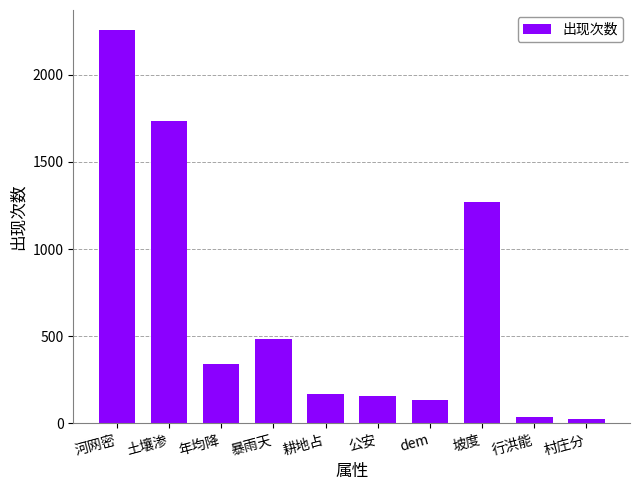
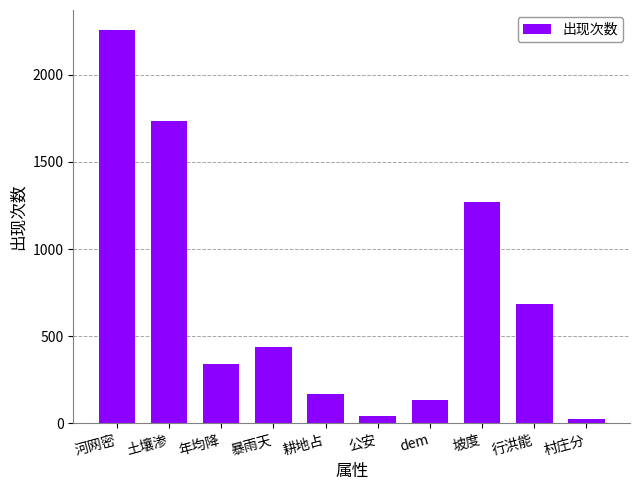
  {
    "河网密": 2260,
    "土壤渗": 1730,
    "年均降": 340,
-   "暴雨天": 490,
+   "暴雨天": 440,
    "耕地占": 170,
-   "公安": 160,
+   "公安": 50,
    "dem": 140,
    "坡度": 1270,
-   "行洪能": 40,
+   "行洪能": 680,
    "村庄分": 30
  }
